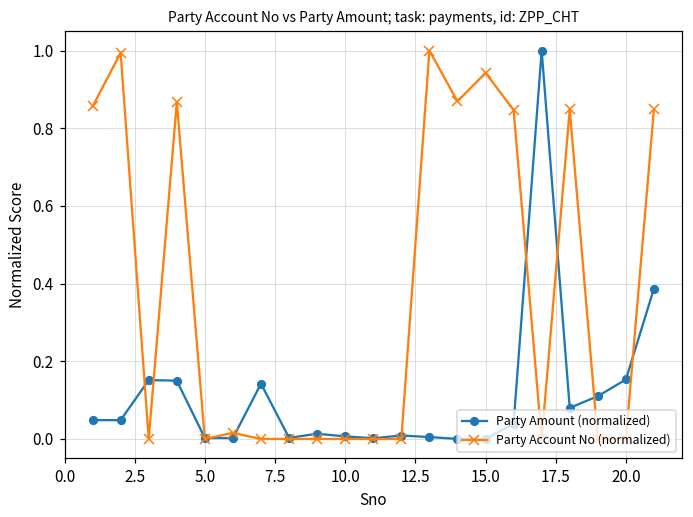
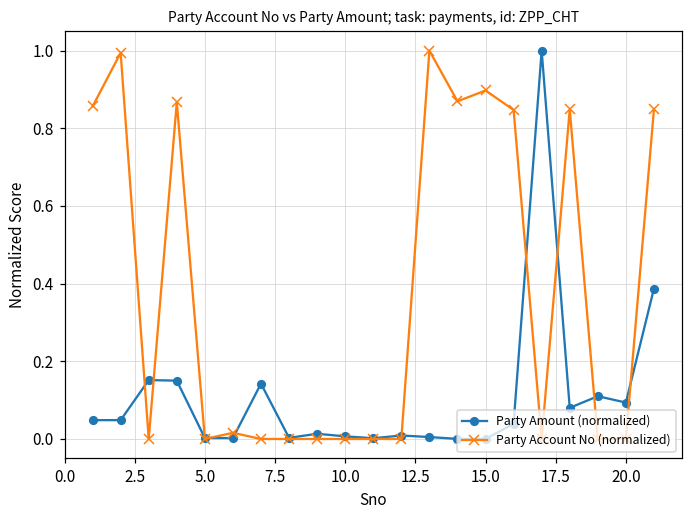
  {
    "Party Amount (normalized)": {
-     "20.0": 0.15
+     "20.0": 0.09
    },
    "Party Account No (normalized)": {
-     "15.0": 0.94
+     "15.0": 0.90
    }
  }
